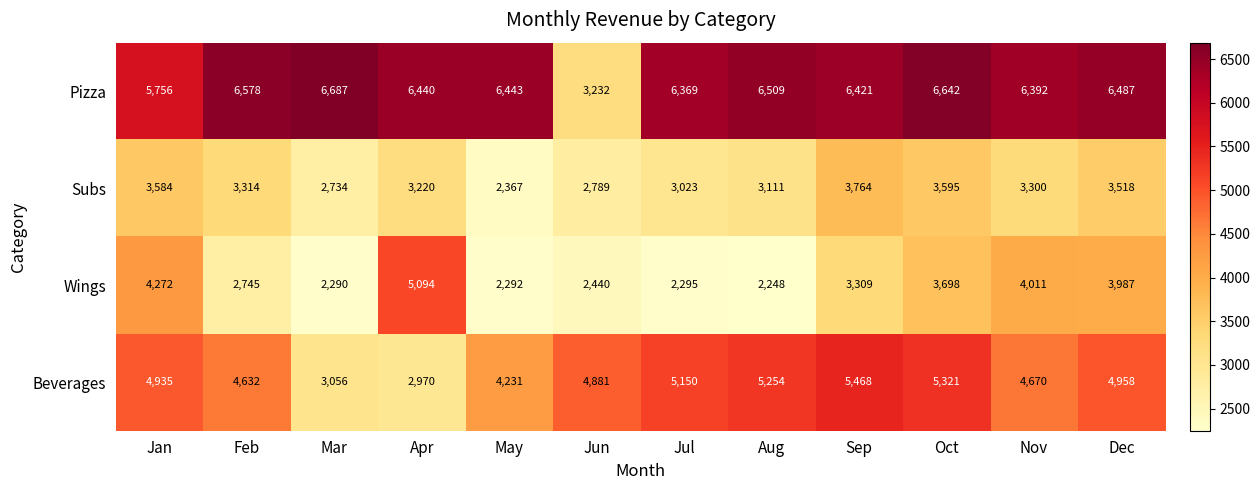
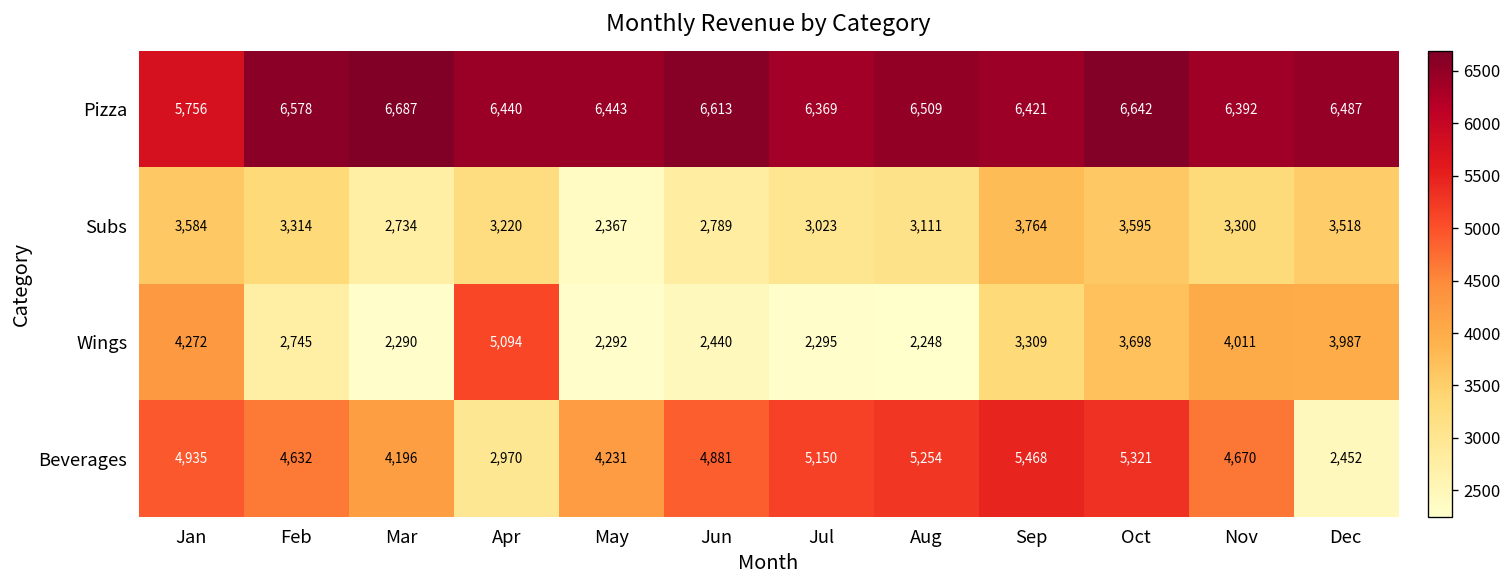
  {
    "Pizza": {
      "Jan": "5,756",
      "Feb": "6,578",
      "Mar": "6,687",
      "Apr": "6,440",
      "May": "6,443",
-     "Jun": "3,232",
+     "Jun": "6,613",
      "Jul": "6,369",
      "Aug": "6,509",
      "Sep": "6,421",
      "Oct": "6,642",
      "Nov": "6,392",
      "Dec": "6,487"
    },
    "Subs": {
      "Jan": "3,584",
      "Feb": "3,314",
      "Mar": "2,734",
      "Apr": "3,220",
      "May": "2,367",
      "Jun": "2,789",
      "Jul": "3,023",
      "Aug": "3,111",
      "Sep": "3,764",
      "Oct": "3,595",
      "Nov": "3,300",
      "Dec": "3,518"
    },
    "Wings": {
      "Jan": "4,272",
      "Feb": "2,745",
      "Mar": "2,290",
      "Apr": "5,094",
      "May": "2,292",
      "Jun": "2,440",
      "Jul": "2,295",
      "Aug": "2,248",
      "Sep": "3,309",
      "Oct": "3,698",
      "Nov": "4,011",
      "Dec": "3,987"
    },
    "Beverages": {
      "Jan": "4,935",
      "Feb": "4,632",
-     "Mar": "3,056",
+     "Mar": "4,196",
      "Apr": "2,970",
      "May": "4,231",
      "Jun": "4,881",
      "Jul": "5,150",
      "Aug": "5,254",
      "Sep": "5,468",
      "Oct": "5,321",
      "Nov": "4,670",
-     "Dec": "4,958"
+     "Dec": "2,452"
    }
  }
